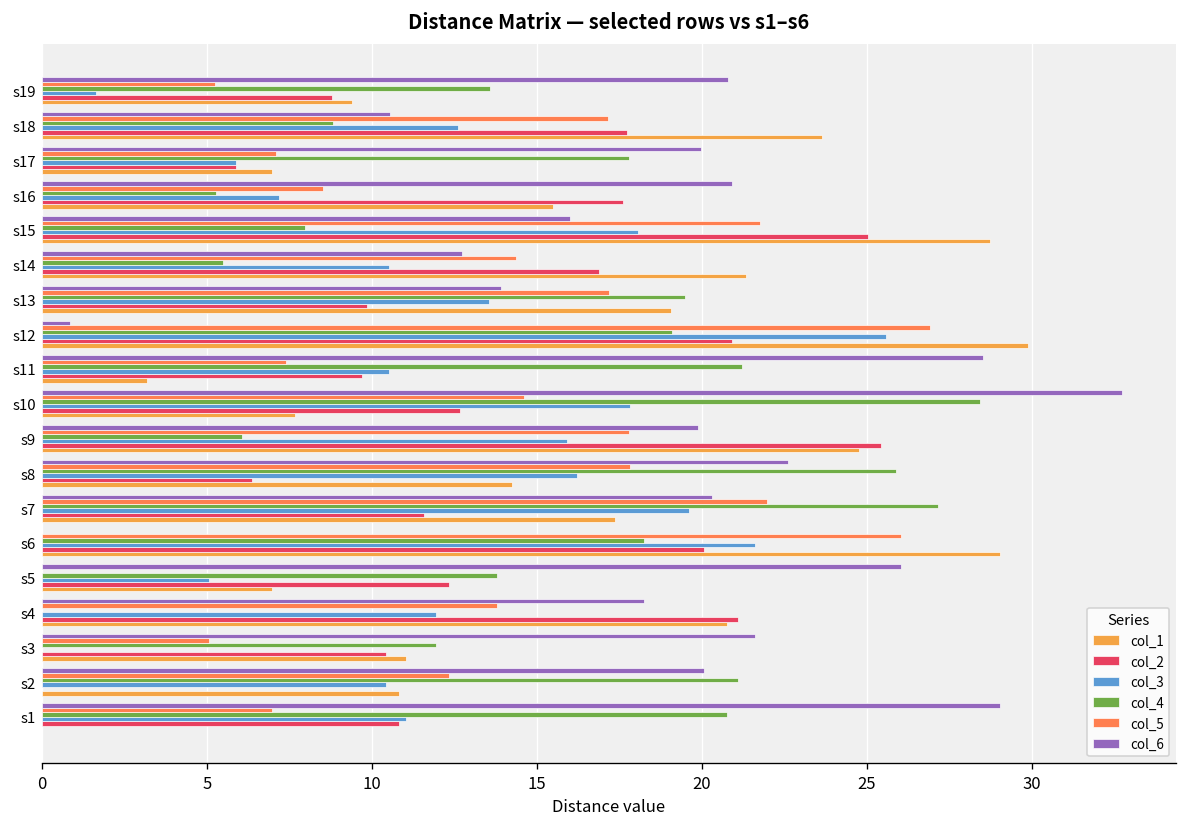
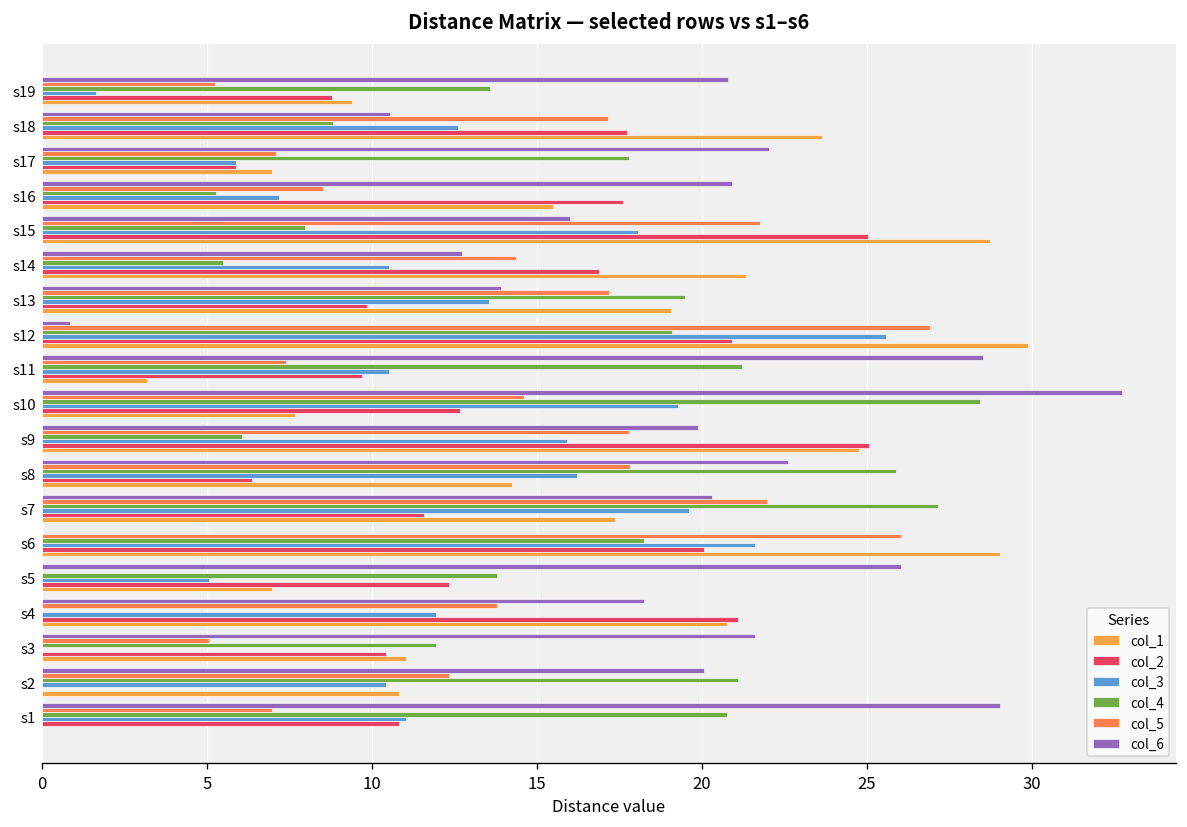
  {
    "col_2": {
      "s19": 8.8,
      "s18": 17.7,
      "s17": 5.9,
      "s16": 17.6,
      "s15": 25.0,
      "s14": 16.9,
      "s13": 9.9,
      "s12": 20.9,
      "s11": 9.7,
      "s10": 12.7,
-     "s9": 25.4,
+     "s9": 25.1,
      "s8": 6.4,
      "s7": 11.6,
      "s6": 20.1,
      "s5": 12.3,
      "s4": 21.1,
      "s3": 10.4,
      "s2": 0.0,
      "s1": 10.8
    },
    "col_3": {
      "s19": 1.6,
      "s18": 12.6,
      "s17": 5.9,
      "s16": 7.2,
      "s15": 18.1,
      "s14": 10.5,
      "s13": 13.6,
      "s12": 25.6,
      "s11": 10.5,
-     "s10": 17.8,
+     "s10": 19.3,
      "s9": 15.9,
      "s8": 16.2,
      "s7": 19.6,
      "s6": 21.6,
      "s5": 5.1,
      "s4": 11.9,
      "s3": 0.0,
      "s2": 10.4,
      "s1": 11.0
    },
    "col_4": {
      "s19": 13.6,
      "s18": 8.8,
      "s17": 17.8,
      "s16": 5.3,
      "s15": 8.0,
      "s14": 5.5,
      "s13": 19.5,
      "s12": 19.1,
      "s11": 21.2,
      "s10": 28.4,
      "s9": 6.1,
      "s8": 25.9,
      "s7": 27.1,
      "s6": 18.2,
      "s5": 13.8,
      "s4": 0.0,
      "s3": 11.9,
      "s2": 21.1,
      "s1": 20.8
    },
    "col_6": {
      "s19": 20.8,
      "s18": 10.6,
-     "s17": 20.0,
+     "s17": 22.0,
      "s16": 20.9,
      "s15": 16.0,
      "s14": 12.7,
      "s13": 13.9,
      "s12": 0.9,
      "s11": 28.5,
      "s10": 32.7,
      "s9": 19.9,
      "s8": 22.6,
      "s7": 20.3,
      "s6": 0.0,
      "s5": 26.0,
      "s4": 18.2,
      "s3": 21.6,
      "s2": 20.1,
      "s1": 29.0
    }
  }
